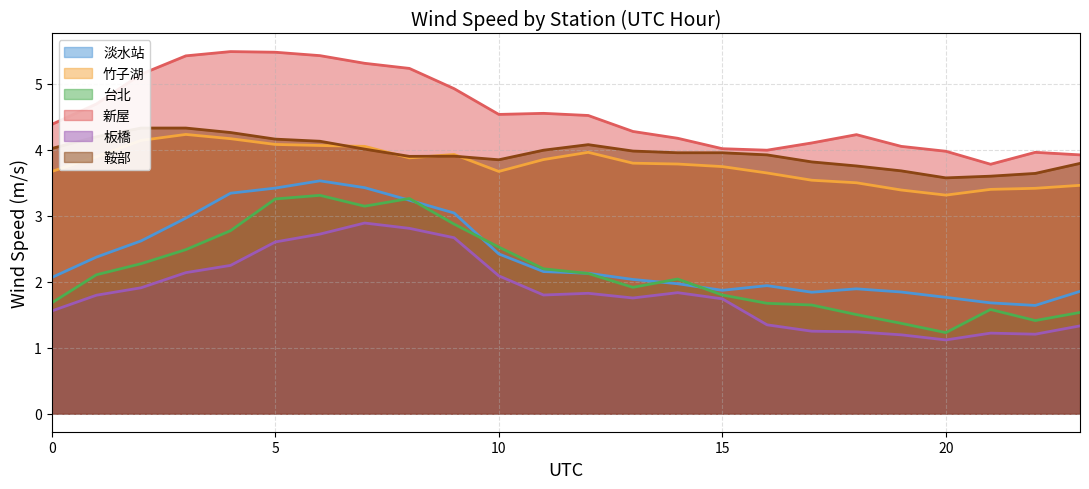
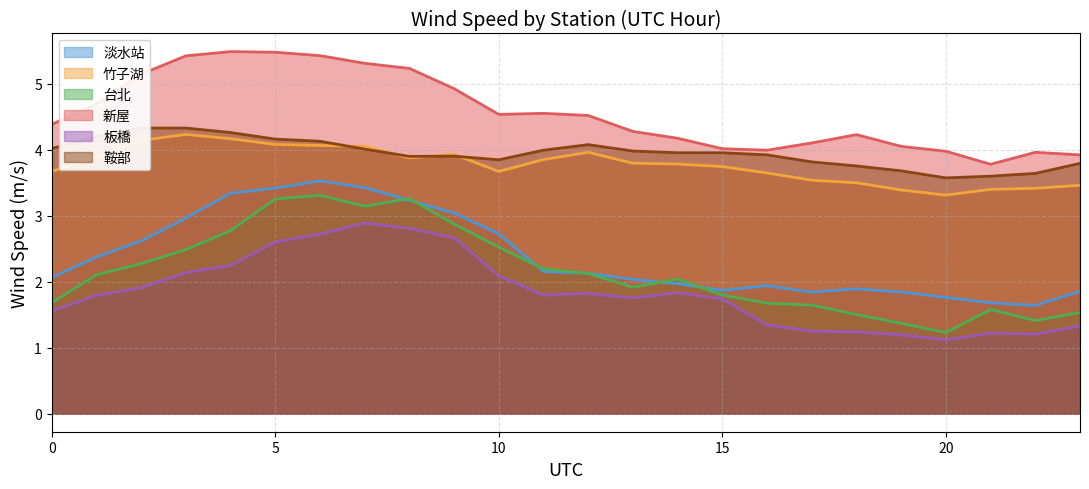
  {
    "淡水站": {
      "0": 2.1,
      "5": 3.4,
-     "10": 2.4,
+     "10": 2.7,
      "15": 1.9,
      "20": 1.8
    },
    "竹子湖": {
      "0": 3.7,
      "5": 4.1,
      "10": 3.7,
      "15": 3.7,
      "20": 3.3
    },
    "台北": {
      "0": 1.7,
      "5": 3.3,
      "10": 2.5,
      "15": 1.8,
      "20": 1.2
    },
    "新屋": {
      "0": 4.4,
      "5": 5.5,
      "10": 4.5,
      "15": 4.0,
      "20": 4.0
    },
    "板橋": {
      "0": 1.6,
      "5": 2.6,
      "10": 2.1,
      "15": 1.7,
      "20": 1.1
    },
    "鞍部": {
      "0": 4.0,
      "5": 4.2,
      "10": 3.8,
      "15": 4.0,
      "20": 3.6
    }
  }
